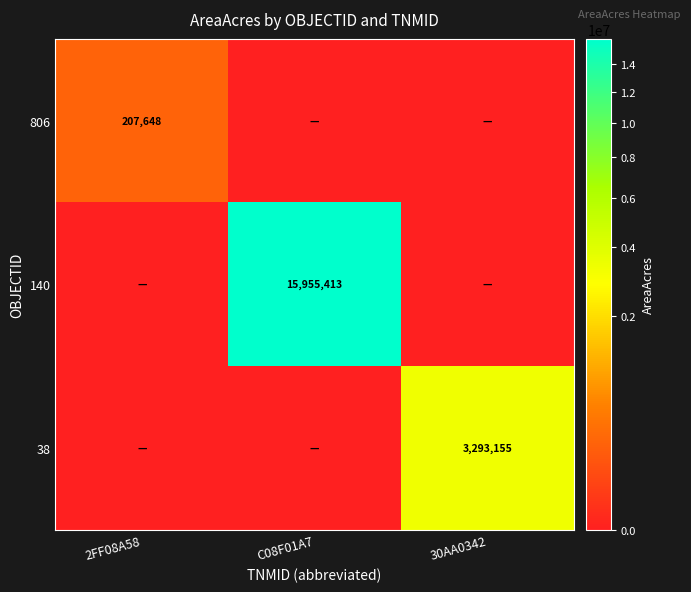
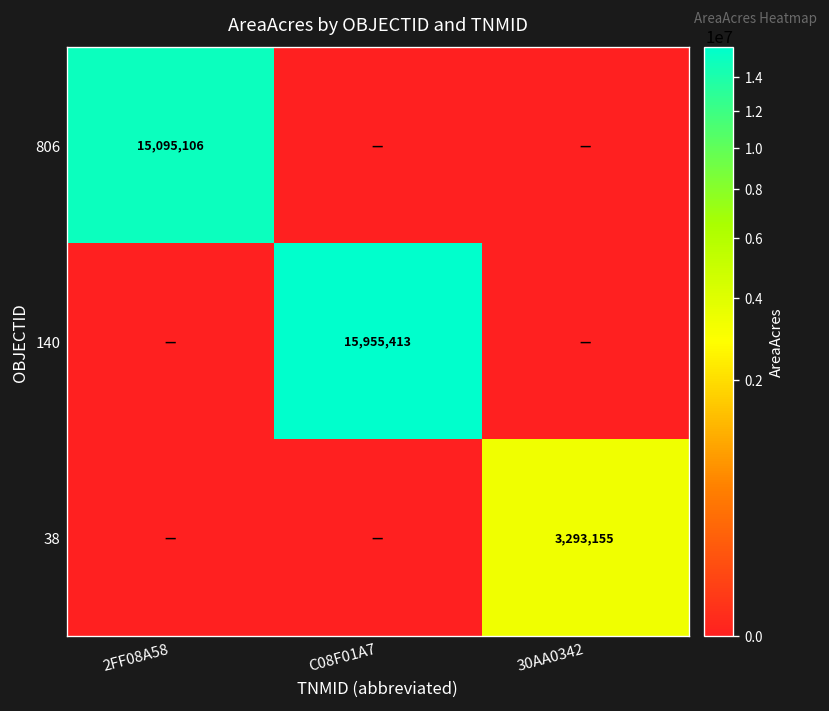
  {
    "806": {
-     "2FF08A58": "207,648"
+     "2FF08A58": "15,095,106"
    },
    "140": {
      "C08F01A7": "15,955,413"
    },
    "38": {
      "30AA0342": "3,293,155"
    }
  }
